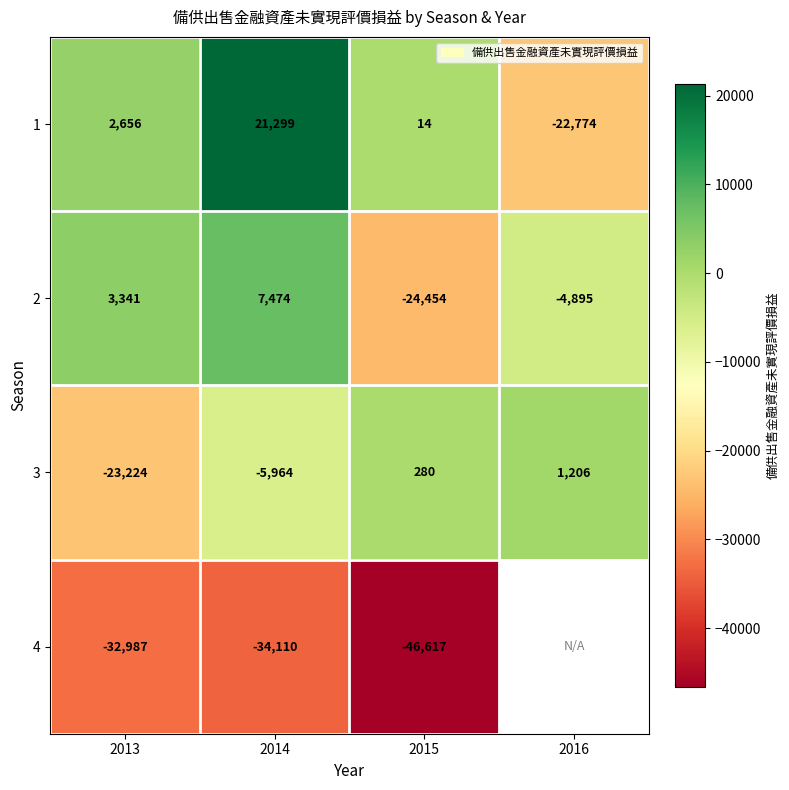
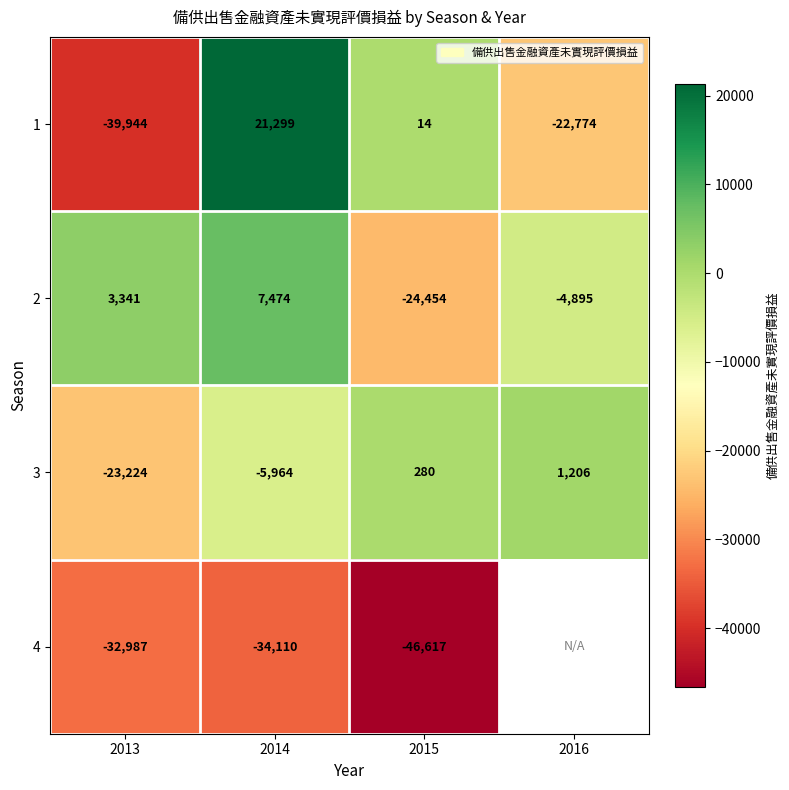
  {
    "1": {
-     "2013": "2,656",
+     "2013": "-39,944",
      "2014": "21,299",
      "2015": "14",
      "2016": "-22,774"
    },
    "2": {
      "2013": "3,341",
      "2014": "7,474",
      "2015": "-24,454",
      "2016": "-4,895"
    },
    "3": {
      "2013": "-23,224",
      "2014": "-5,964",
      "2015": "280",
      "2016": "1,206"
    },
    "4": {
      "2013": "-32,987",
      "2014": "-34,110",
      "2015": "-46,617"
    }
  }
